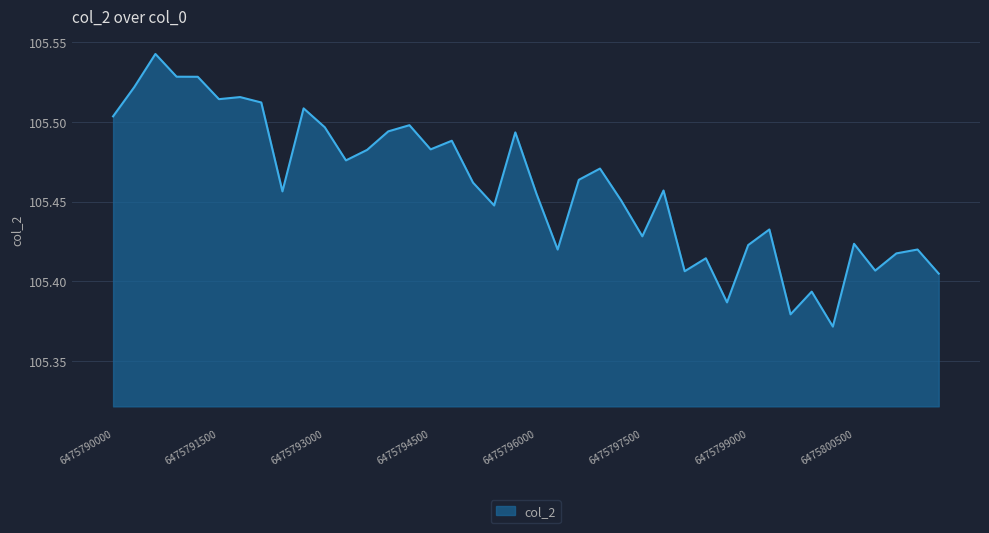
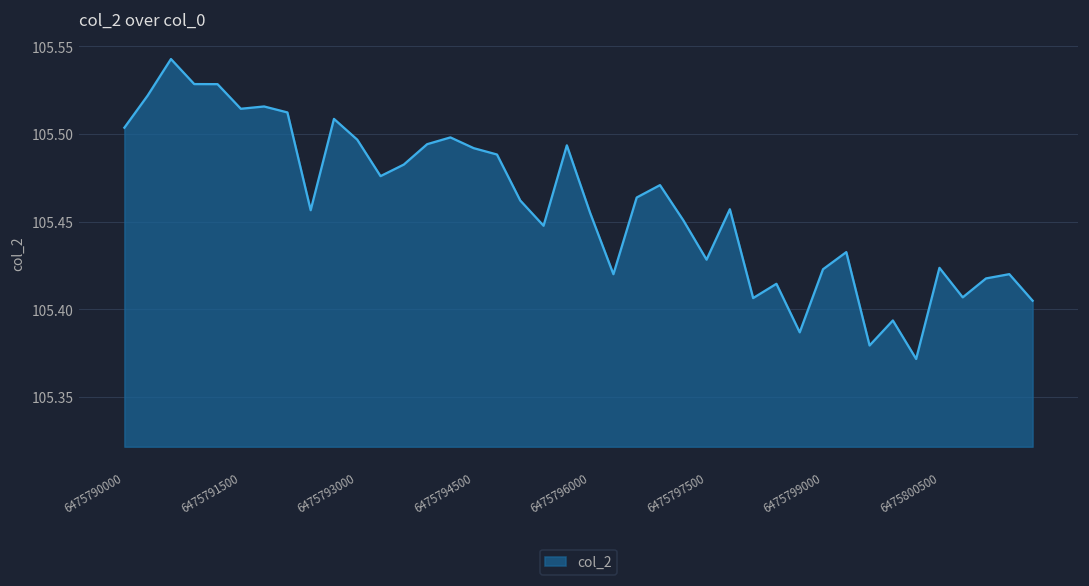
  {
    "6475790000": 105.504,
    "6475791500": 105.514,
    "6475793000": 105.497,
-   "6475794500": 105.483,
+   "6475794500": 105.492,
    "6475796000": 105.455,
    "6475797500": 105.428,
    "6475799000": 105.423,
    "6475800500": 105.424
  }
